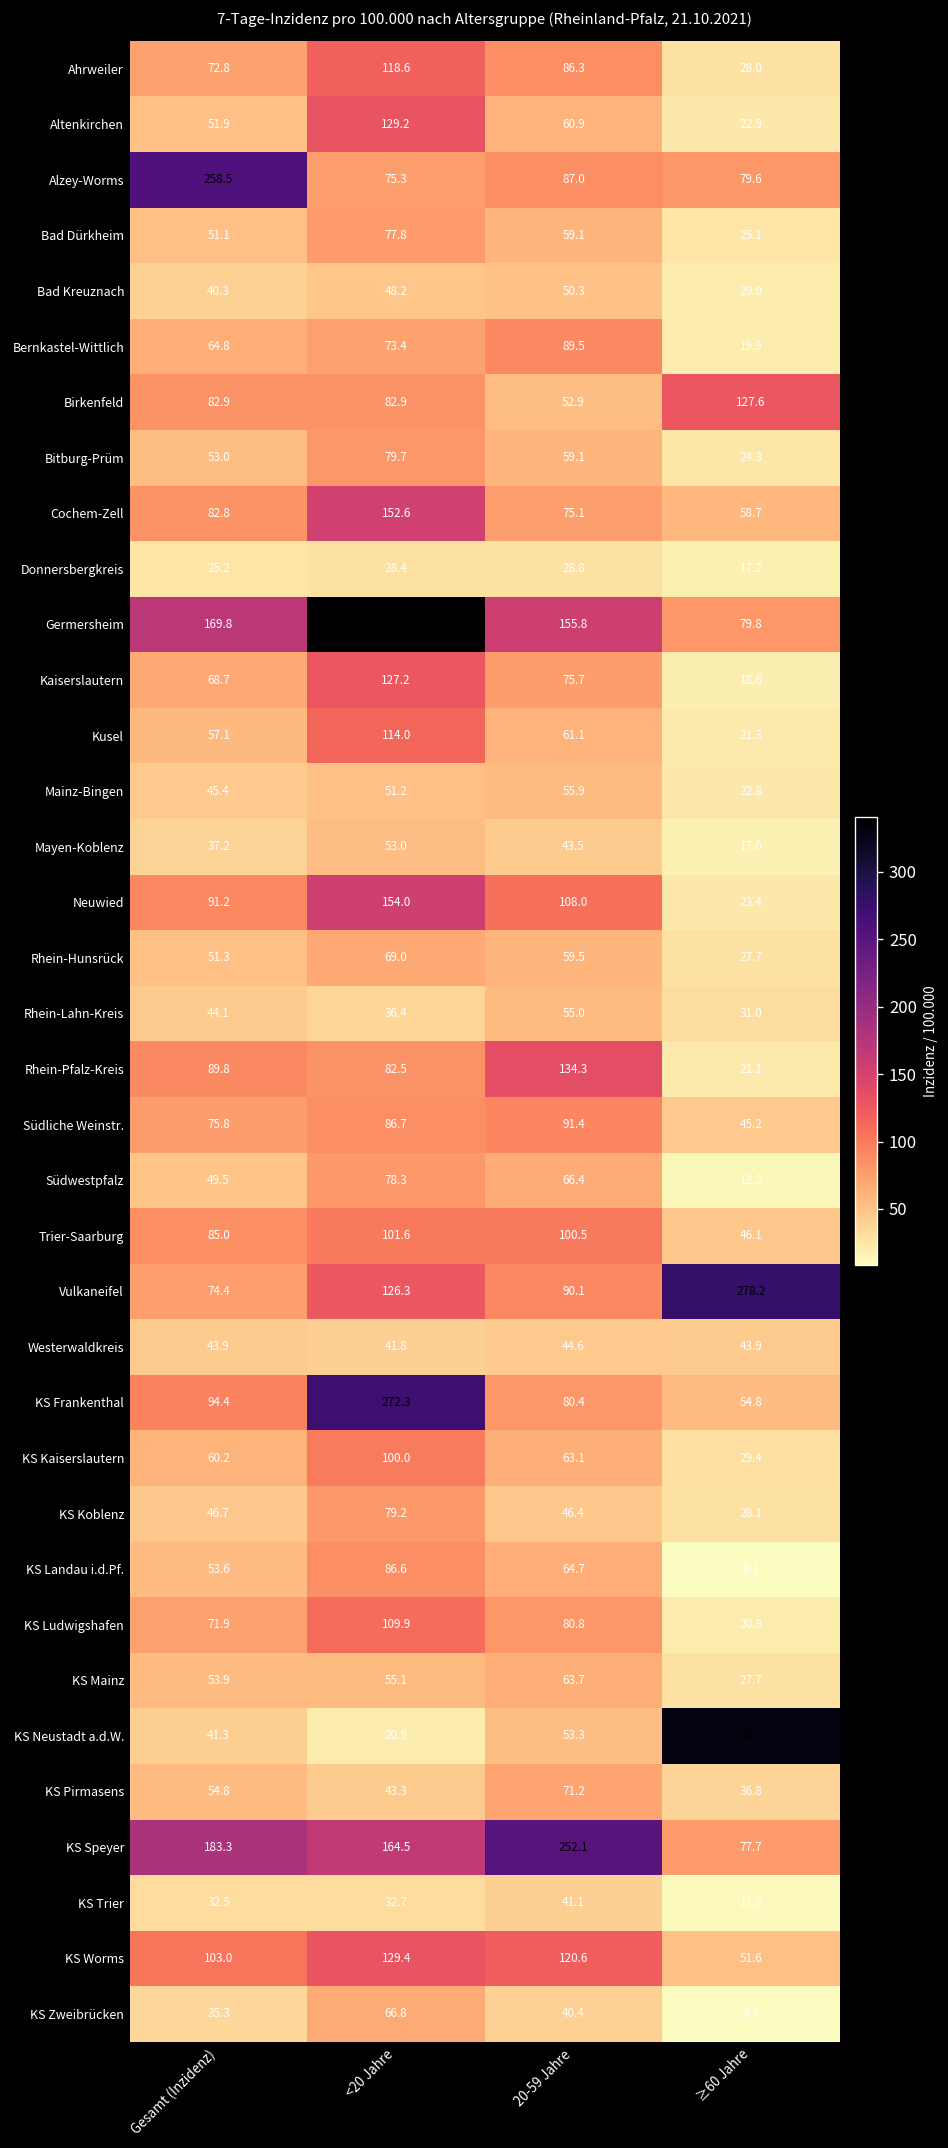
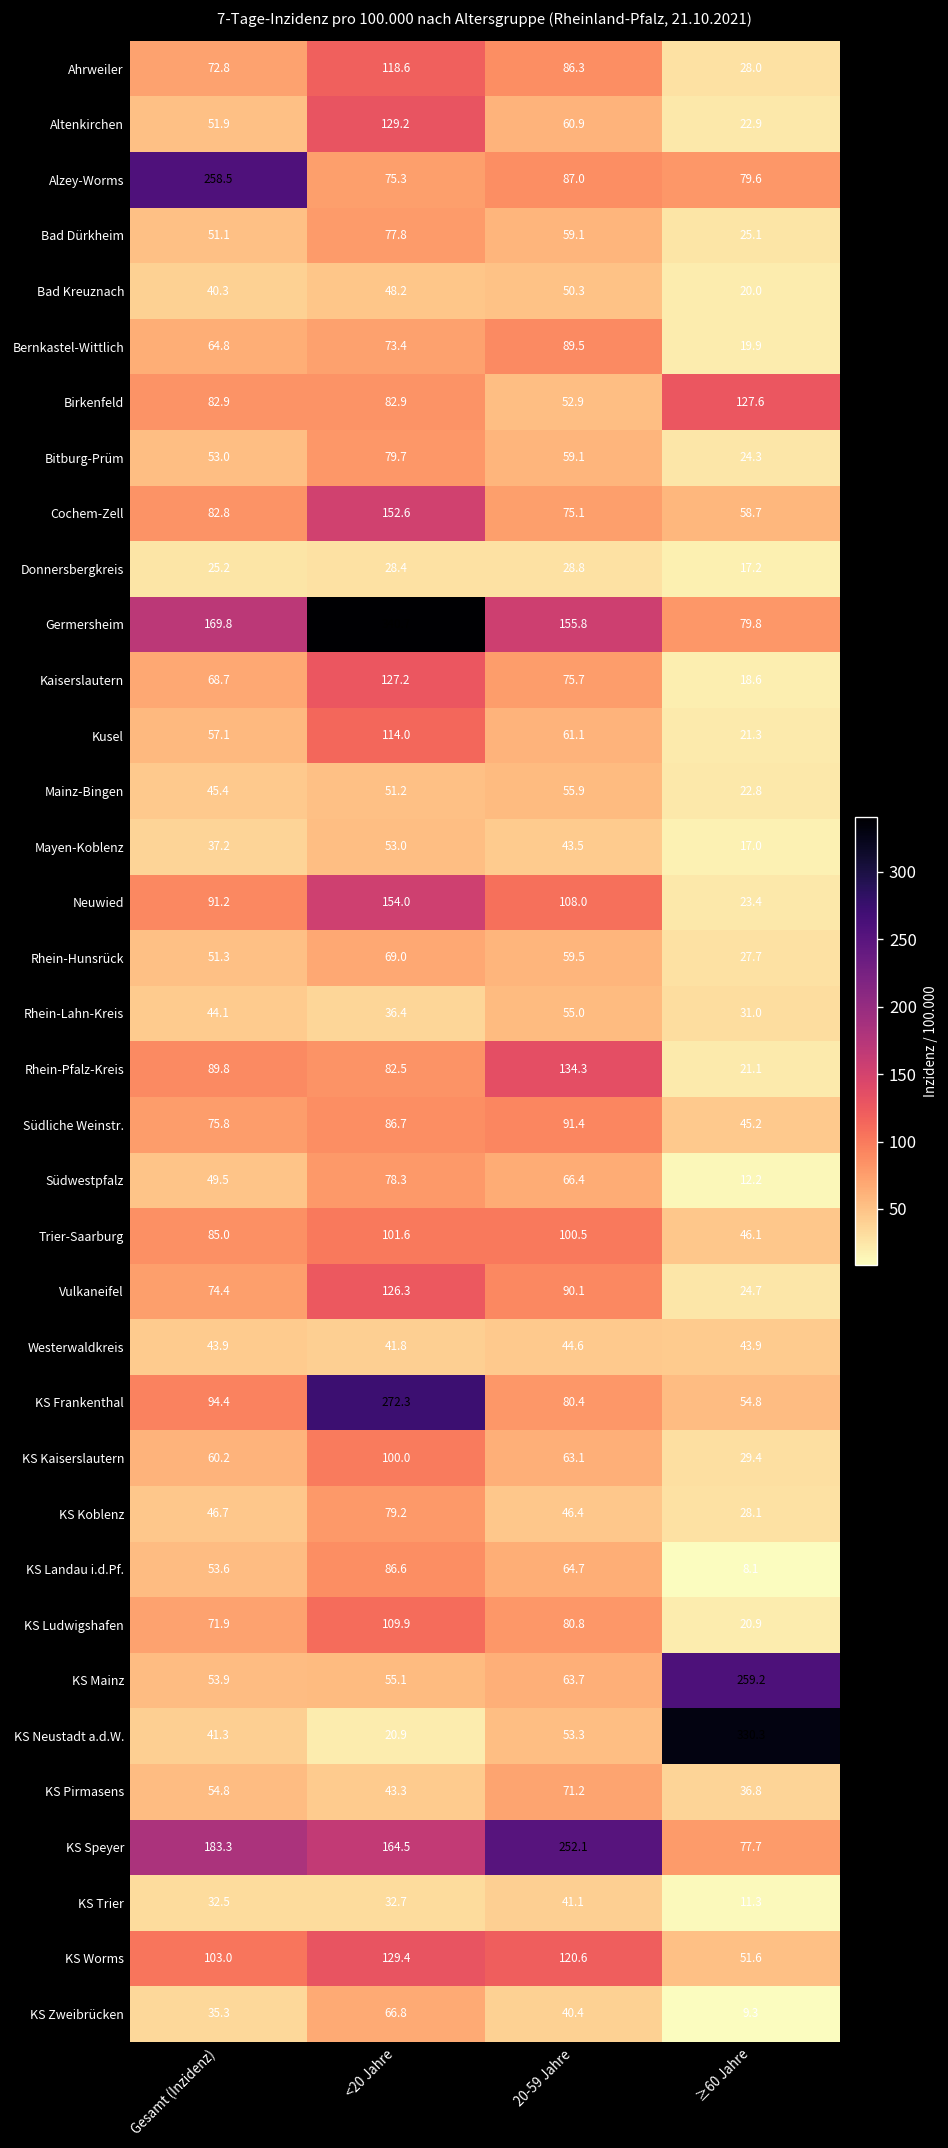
  {
    "Ahrweiler": {
      "Gesamt (Inzidenz)": 72.8,
      "<20 Jahre": 118.6,
      "20-59 Jahre": 86.3,
      "≥60 Jahre": 28.0
    },
    "Altenkirchen": {
      "Gesamt (Inzidenz)": 51.9,
      "<20 Jahre": 129.2,
      "20-59 Jahre": 60.9,
      "≥60 Jahre": 22.9
    },
    "Alzey-Worms": {
      "Gesamt (Inzidenz)": 258.5,
      "<20 Jahre": 75.3,
      "20-59 Jahre": 87.0,
      "≥60 Jahre": 79.6
    },
    "Bad Dürkheim": {
      "Gesamt (Inzidenz)": 51.1,
      "<20 Jahre": 77.8,
      "20-59 Jahre": 59.1,
      "≥60 Jahre": 25.1
    },
    "Bad Kreuznach": {
      "Gesamt (Inzidenz)": 40.3,
      "<20 Jahre": 48.2,
      "20-59 Jahre": 50.3,
      "≥60 Jahre": 20.0
    },
    "Bernkastel-Wittlich": {
      "Gesamt (Inzidenz)": 64.8,
      "<20 Jahre": 73.4,
      "20-59 Jahre": 89.5,
      "≥60 Jahre": 19.9
    },
    "Birkenfeld": {
      "Gesamt (Inzidenz)": 82.9,
      "<20 Jahre": 82.9,
      "20-59 Jahre": 52.9,
      "≥60 Jahre": 127.6
    },
    "Bitburg-Prüm": {
      "Gesamt (Inzidenz)": 53.0,
      "<20 Jahre": 79.7,
      "20-59 Jahre": 59.1,
      "≥60 Jahre": 24.3
    },
    "Cochem-Zell": {
      "Gesamt (Inzidenz)": 82.8,
      "<20 Jahre": 152.6,
      "20-59 Jahre": 75.1,
      "≥60 Jahre": 58.7
    },
    "Donnersbergkreis": {
      "Gesamt (Inzidenz)": 25.2,
      "<20 Jahre": 28.4,
      "20-59 Jahre": 28.8,
      "≥60 Jahre": 17.2
    },
    "Germersheim": {
      "Gesamt (Inzidenz)": 169.8,
      "20-59 Jahre": 155.8,
      "≥60 Jahre": 79.8
    },
    "Kaiserslautern": {
      "Gesamt (Inzidenz)": 68.7,
      "<20 Jahre": 127.2,
      "20-59 Jahre": 75.7,
      "≥60 Jahre": 18.6
    },
    "Kusel": {
      "Gesamt (Inzidenz)": 57.1,
      "<20 Jahre": 114.0,
      "20-59 Jahre": 61.1,
      "≥60 Jahre": 21.3
    },
    "Mainz-Bingen": {
      "Gesamt (Inzidenz)": 45.4,
      "<20 Jahre": 51.2,
      "20-59 Jahre": 55.9,
      "≥60 Jahre": 22.8
    },
    "Mayen-Koblenz": {
      "Gesamt (Inzidenz)": 37.2,
      "<20 Jahre": 53.0,
      "20-59 Jahre": 43.5,
      "≥60 Jahre": 17.0
    },
    "Neuwied": {
      "Gesamt (Inzidenz)": 91.2,
      "<20 Jahre": 154.0,
      "20-59 Jahre": 108.0,
      "≥60 Jahre": 23.4
    },
    "Rhein-Hunsrück": {
      "Gesamt (Inzidenz)": 51.3,
      "<20 Jahre": 69.0,
      "20-59 Jahre": 59.5,
      "≥60 Jahre": 27.7
    },
    "Rhein-Lahn-Kreis": {
      "Gesamt (Inzidenz)": 44.1,
      "<20 Jahre": 36.4,
      "20-59 Jahre": 55.0,
      "≥60 Jahre": 31.0
    },
    "Rhein-Pfalz-Kreis": {
      "Gesamt (Inzidenz)": 89.8,
      "<20 Jahre": 82.5,
      "20-59 Jahre": 134.3,
      "≥60 Jahre": 21.1
    },
    "Südliche Weinstr.": {
      "Gesamt (Inzidenz)": 75.8,
      "<20 Jahre": 86.7,
      "20-59 Jahre": 91.4,
      "≥60 Jahre": 45.2
    },
    "Südwestpfalz": {
      "Gesamt (Inzidenz)": 49.5,
      "<20 Jahre": 78.3,
      "20-59 Jahre": 66.4,
      "≥60 Jahre": 12.2
    },
    "Trier-Saarburg": {
      "Gesamt (Inzidenz)": 85.0,
      "<20 Jahre": 101.6,
      "20-59 Jahre": 100.5,
      "≥60 Jahre": 46.1
    },
    "Vulkaneifel": {
      "Gesamt (Inzidenz)": 74.4,
      "<20 Jahre": 126.3,
      "20-59 Jahre": 90.1,
-     "≥60 Jahre": 278.2
+     "≥60 Jahre": 24.7
    },
    "Westerwaldkreis": {
      "Gesamt (Inzidenz)": 43.9,
      "<20 Jahre": 41.8,
      "20-59 Jahre": 44.6,
      "≥60 Jahre": 43.9
    },
    "KS Frankenthal": {
      "Gesamt (Inzidenz)": 94.4,
      "<20 Jahre": 272.3,
      "20-59 Jahre": 80.4,
      "≥60 Jahre": 54.8
    },
    "KS Kaiserslautern": {
      "Gesamt (Inzidenz)": 60.2,
      "<20 Jahre": 100.0,
      "20-59 Jahre": 63.1,
      "≥60 Jahre": 29.4
    },
    "KS Koblenz": {
      "Gesamt (Inzidenz)": 46.7,
      "<20 Jahre": 79.2,
      "20-59 Jahre": 46.4,
      "≥60 Jahre": 28.1
    },
    "KS Landau i.d.Pf.": {
      "Gesamt (Inzidenz)": 53.6,
      "<20 Jahre": 86.6,
      "20-59 Jahre": 64.7,
      "≥60 Jahre": 8.1
    },
    "KS Ludwigshafen": {
      "Gesamt (Inzidenz)": 71.9,
      "<20 Jahre": 109.9,
      "20-59 Jahre": 80.8,
      "≥60 Jahre": 20.9
    },
    "KS Mainz": {
      "Gesamt (Inzidenz)": 53.9,
      "<20 Jahre": 55.1,
      "20-59 Jahre": 63.7,
-     "≥60 Jahre": 27.7
+     "≥60 Jahre": 259.2
    },
    "KS Neustadt a.d.W.": {
      "Gesamt (Inzidenz)": 41.3,
      "<20 Jahre": 20.9,
      "20-59 Jahre": 53.3
    },
    "KS Pirmasens": {
      "Gesamt (Inzidenz)": 54.8,
      "<20 Jahre": 43.3,
      "20-59 Jahre": 71.2,
      "≥60 Jahre": 36.8
    },
    "KS Speyer": {
      "Gesamt (Inzidenz)": 183.3,
      "<20 Jahre": 164.5,
      "20-59 Jahre": 252.1,
      "≥60 Jahre": 77.7
    },
    "KS Trier": {
      "Gesamt (Inzidenz)": 32.5,
      "<20 Jahre": 32.7,
      "20-59 Jahre": 41.1,
      "≥60 Jahre": 11.3
    },
    "KS Worms": {
      "Gesamt (Inzidenz)": 103.0,
      "<20 Jahre": 129.4,
      "20-59 Jahre": 120.6,
      "≥60 Jahre": 51.6
    },
    "KS Zweibrücken": {
      "Gesamt (Inzidenz)": 35.3,
      "<20 Jahre": 66.8,
      "20-59 Jahre": 40.4,
      "≥60 Jahre": 9.3
    }
  }
